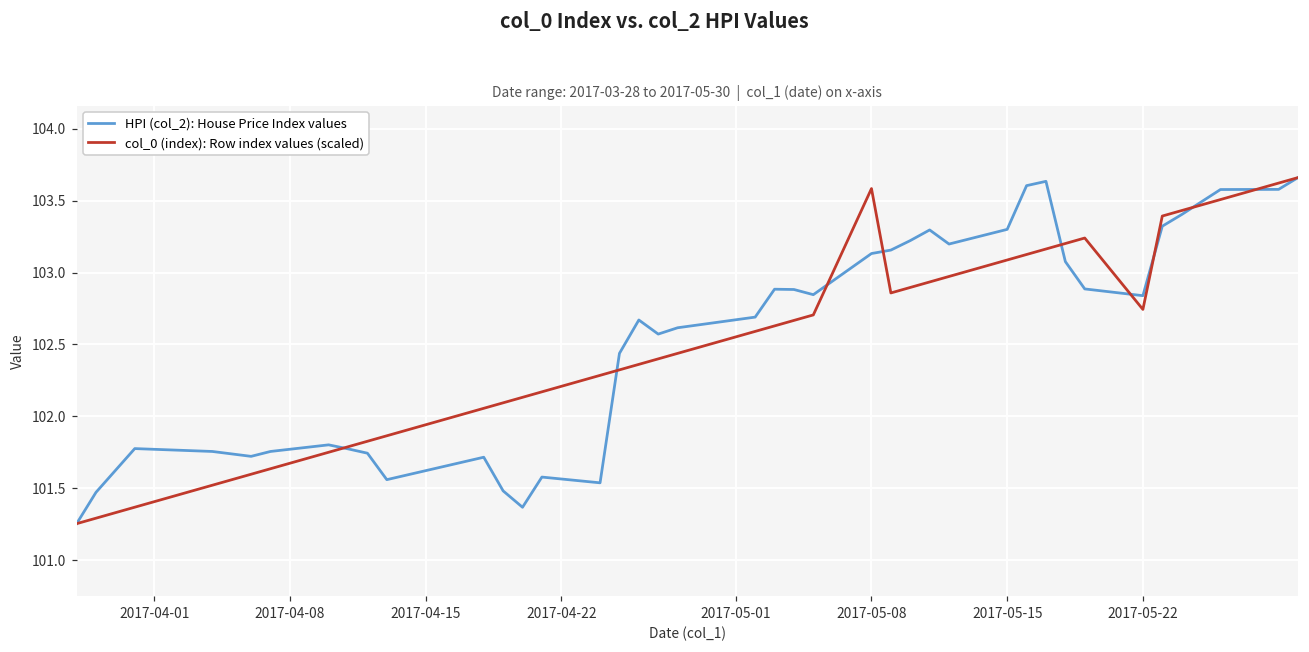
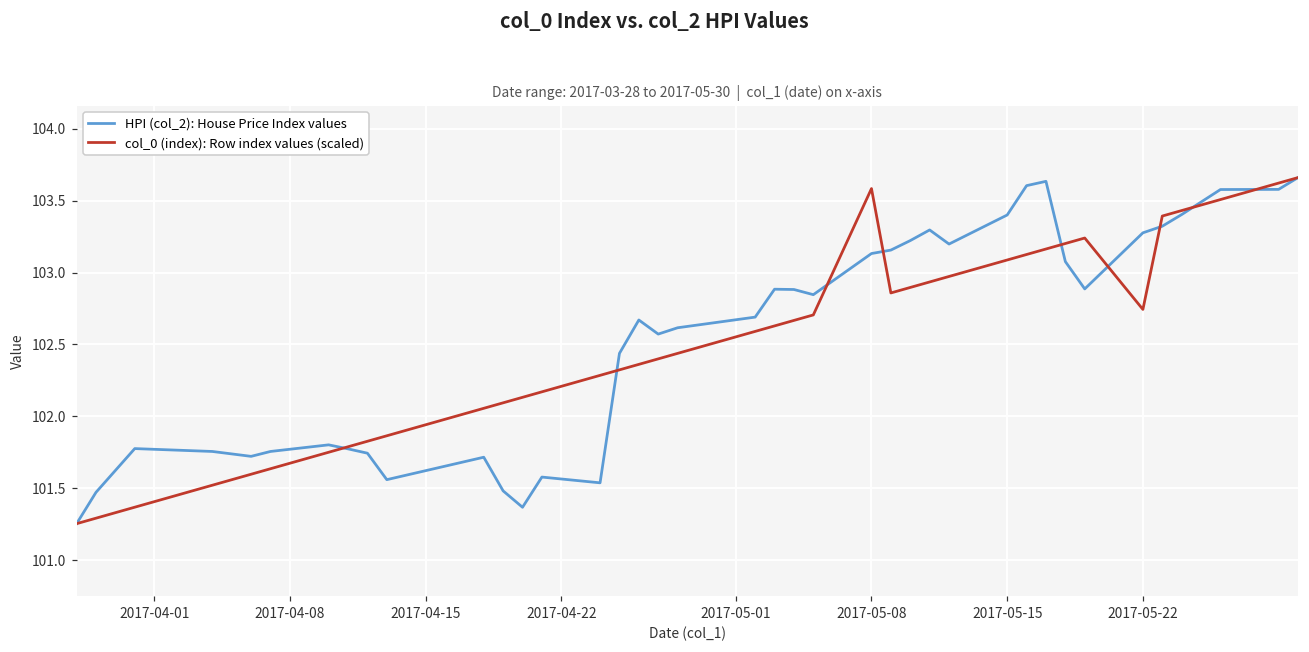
  {
    "HPI (col_2): House Price Index values": {
      "2017-05-08": 103.13,
-     "2017-05-15": 103.3,
-     "2017-05-22": 102.84
+     "2017-05-15": 103.4,
+     "2017-05-22": 103.28
    },
    "col_0 (index): Row index values (scaled)": {
      "2017-05-08": 103.58,
      "2017-05-15": 103.09,
      "2017-05-22": 102.74
    }
  }
